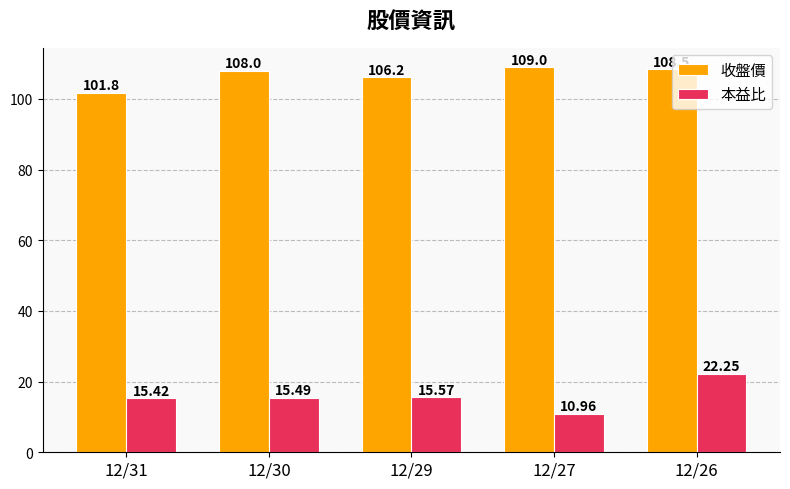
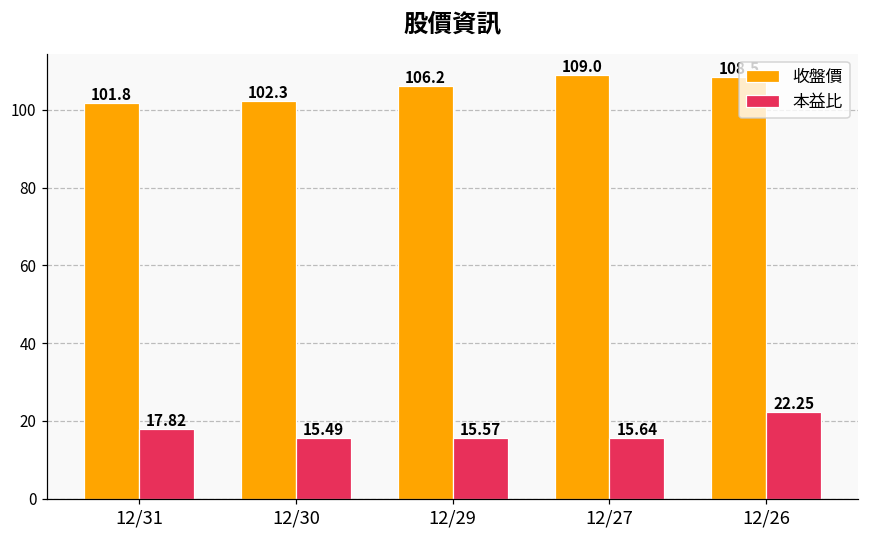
  {
    "收盤價": {
      "12/31": 101.8,
-     "12/30": 108.0,
+     "12/30": 102.3,
      "12/29": 106.2,
      "12/27": 109.0
    },
    "本益比": {
-     "12/31": 15.42,
+     "12/31": 17.82,
      "12/30": 15.49,
      "12/29": 15.57,
-     "12/27": 10.96,
+     "12/27": 15.64,
      "12/26": 22.25
    }
  }
